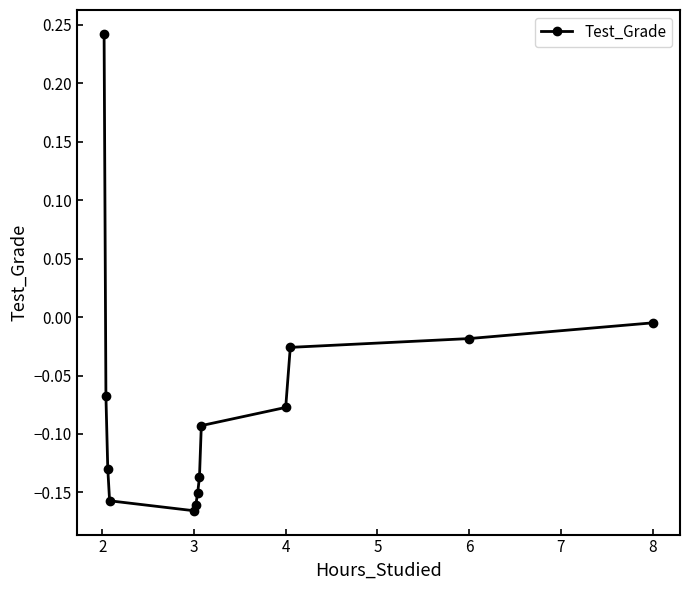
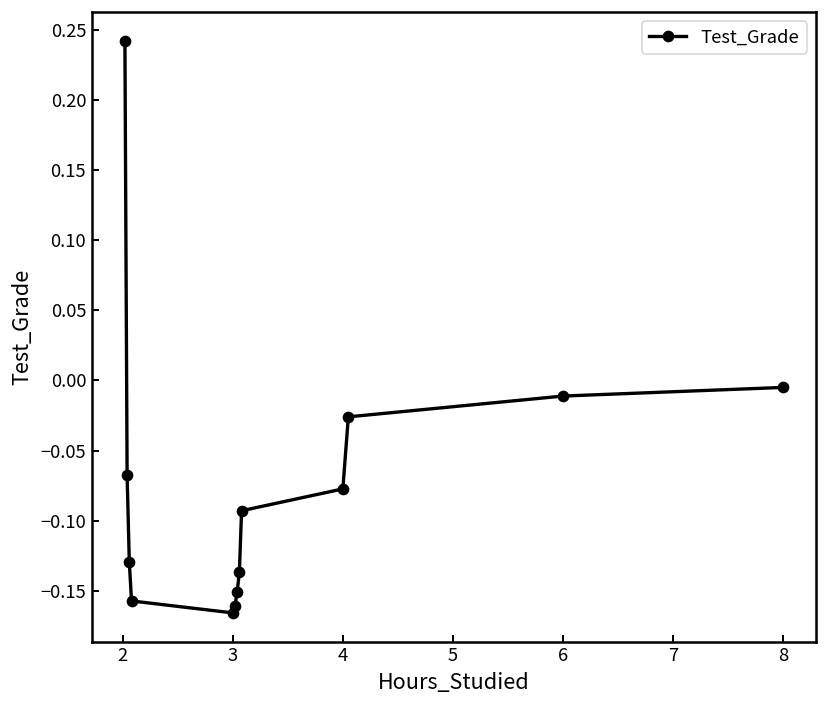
  {
    "3": -0.166,
    "4": -0.077,
-   "6": -0.018,
+   "6": -0.011,
    "8": -0.005
  }
